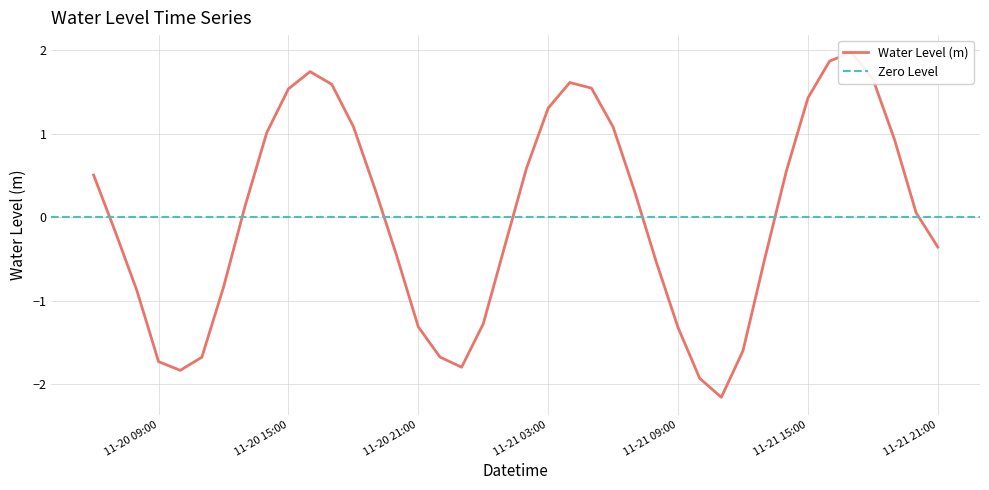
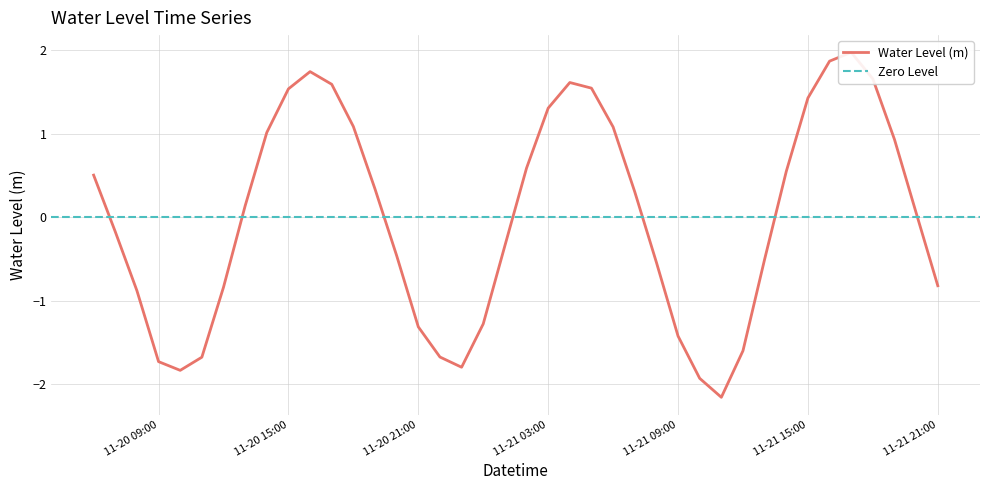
  {
    "11-20 09:00": -1.7,
    "11-20 15:00": 1.5,
    "11-20 21:00": -1.3,
    "11-21 03:00": 1.3,
-   "11-21 09:00": -1.3,
+   "11-21 09:00": -1.4,
    "11-21 15:00": 1.4,
-   "11-21 21:00": -0.4
+   "11-21 21:00": -0.8
  }
